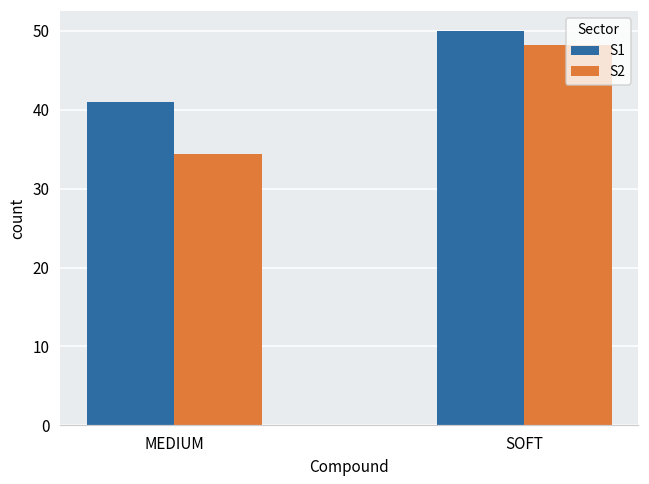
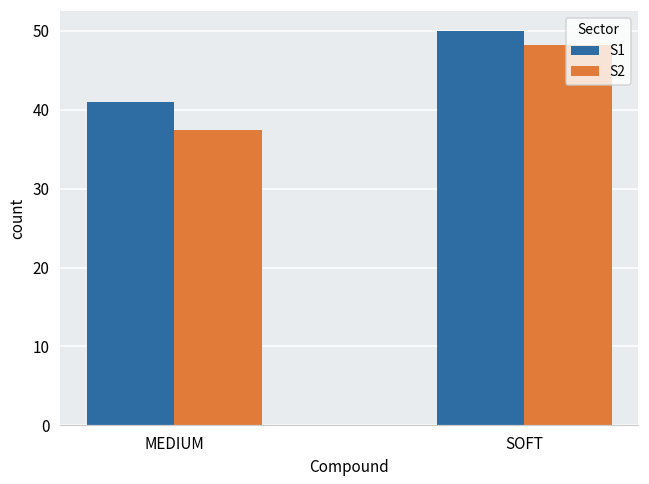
  {
    "S1": {
      "MEDIUM": 41,
      "SOFT": 50
    },
    "S2": {
-     "MEDIUM": 34
+     "MEDIUM": 37
    }
  }
